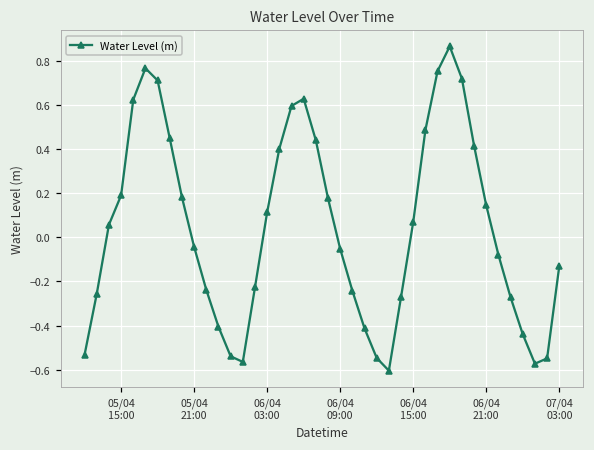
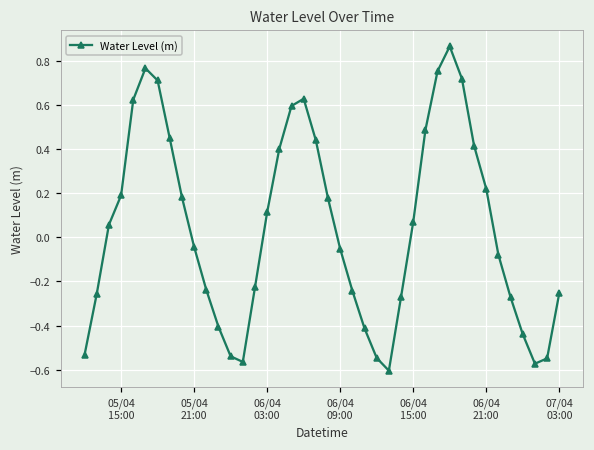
  {
    "05/04 15:00": 0.19,
    "05/04 21:00": -0.04,
    "06/04 03:00": 0.11,
    "06/04 09:00": -0.05,
    "06/04 15:00": 0.07,
-   "06/04 21:00": 0.15,
-   "07/04 03:00": -0.13
+   "06/04 21:00": 0.22,
+   "07/04 03:00": -0.25
  }
